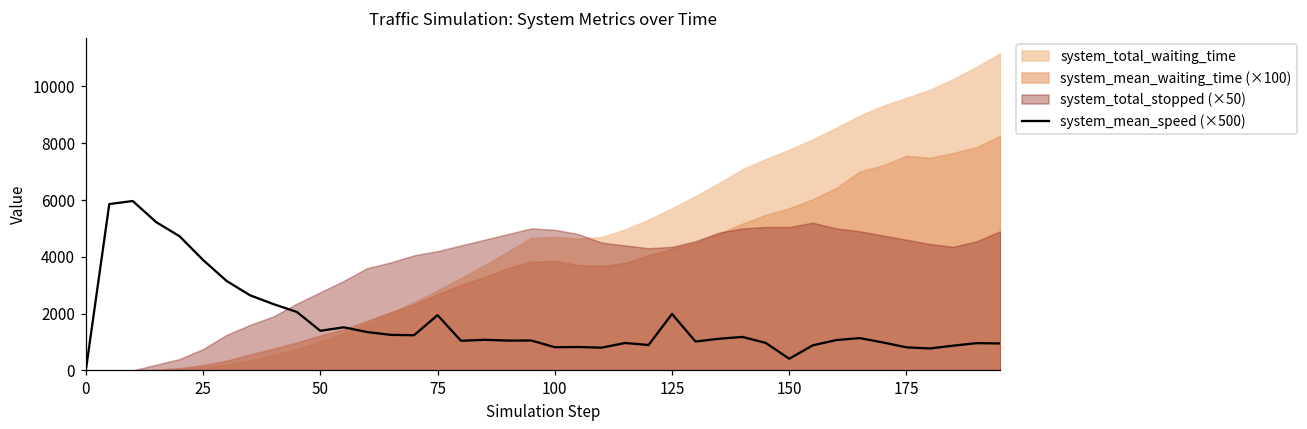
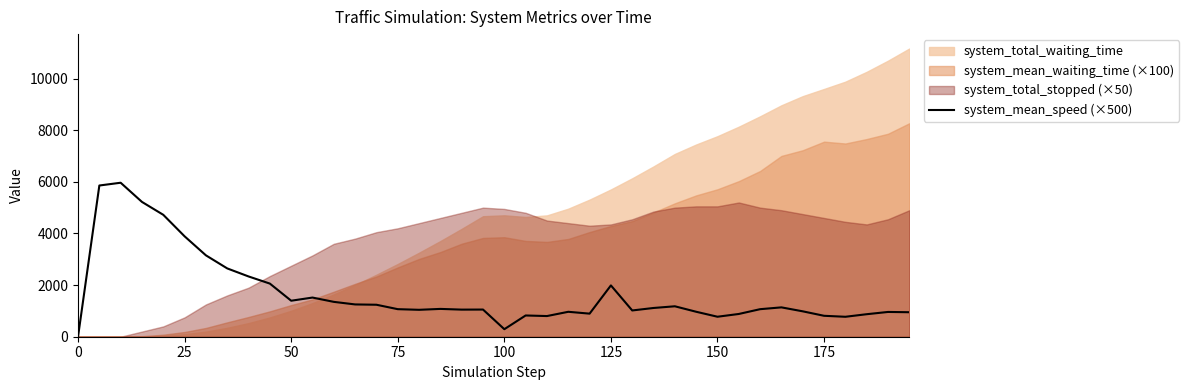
  {
    "system_mean_speed (×500)": {
      "25": 3900,
      "50": 1400,
-     "75": 1900,
-     "100": 800,
+     "75": 1100,
+     "100": 300,
      "125": 2000,
-     "150": 400,
+     "150": 800,
      "175": 800
    }
  }
